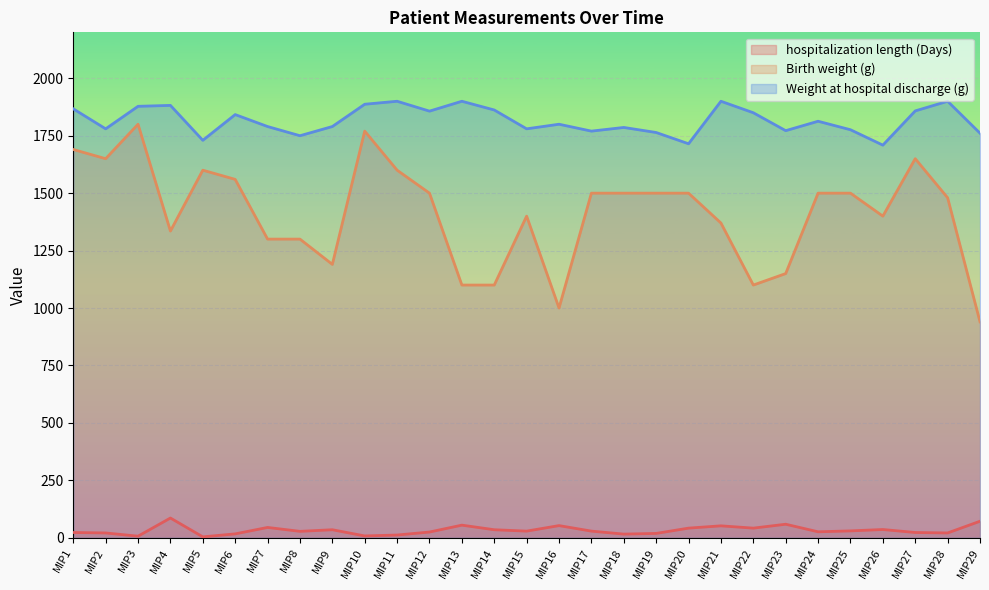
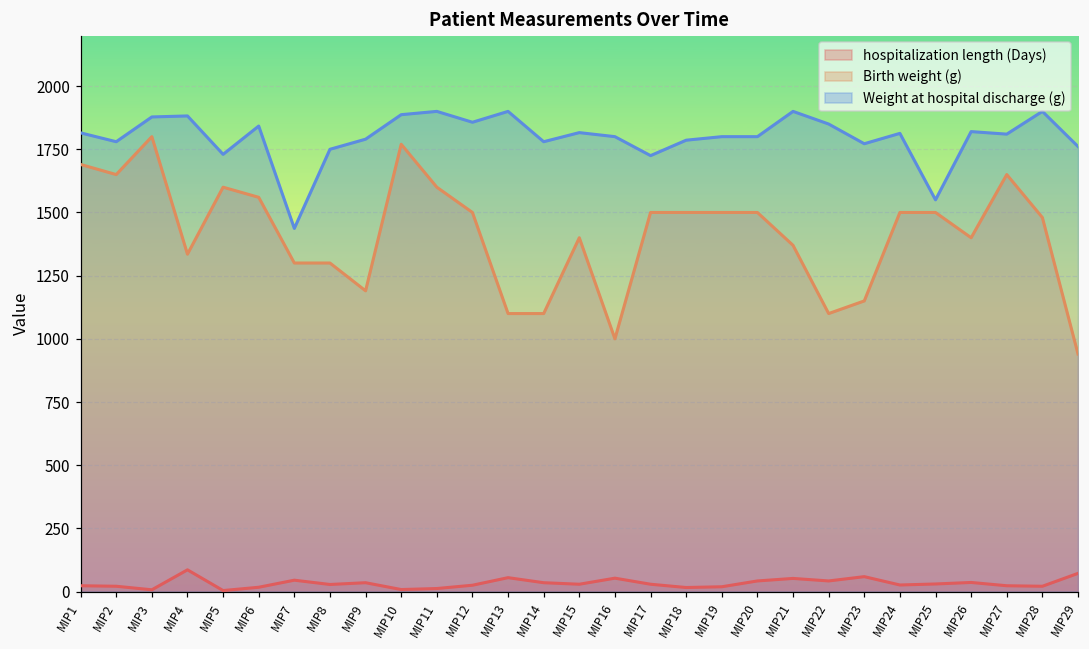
  {
    "Weight at hospital discharge (g)": {
-     "MIP1": 1870,
+     "MIP1": 1820,
      "MIP2": 1780,
      "MIP3": 1880,
      "MIP4": 1880,
      "MIP5": 1730,
      "MIP6": 1840,
-     "MIP7": 1790,
+     "MIP7": 1440,
      "MIP8": 1750,
      "MIP9": 1790,
      "MIP10": 1890,
      "MIP11": 1900,
      "MIP12": 1860,
      "MIP13": 1900,
-     "MIP14": 1860,
-     "MIP15": 1780,
+     "MIP14": 1780,
+     "MIP15": 1820,
      "MIP16": 1800,
-     "MIP17": 1770,
+     "MIP17": 1730,
      "MIP18": 1790,
-     "MIP19": 1760,
-     "MIP20": 1720,
+     "MIP19": 1800,
+     "MIP20": 1800,
      "MIP21": 1900,
      "MIP22": 1850,
      "MIP23": 1770,
      "MIP24": 1810,
-     "MIP25": 1780,
-     "MIP26": 1710,
-     "MIP27": 1860,
+     "MIP25": 1550,
+     "MIP26": 1820,
+     "MIP27": 1810,
      "MIP28": 1900,
      "MIP29": 1760
    }
  }
